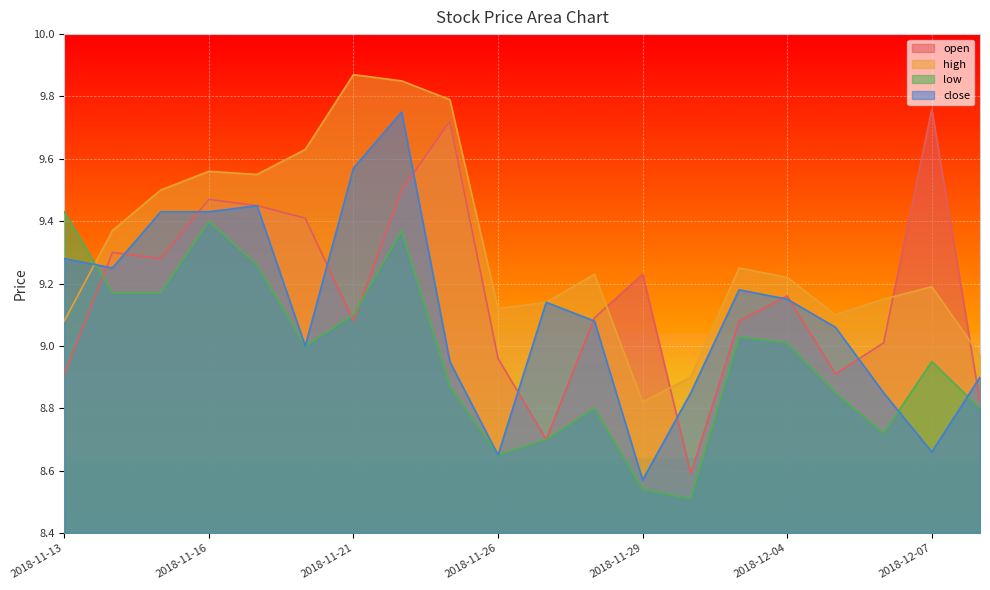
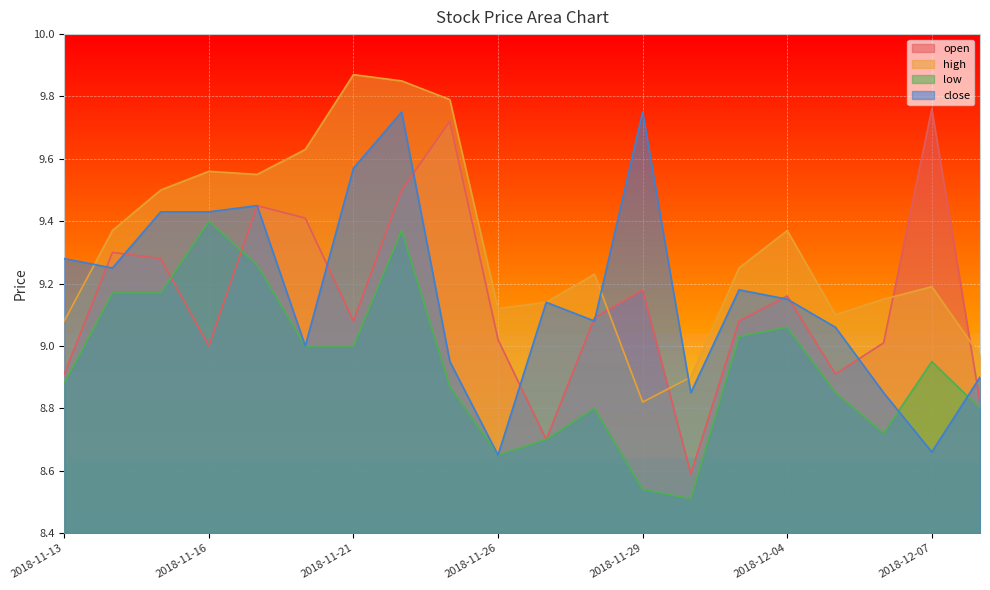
  {
    "open": {
      "2018-11-13": 8.91,
-     "2018-11-16": 9.47,
+     "2018-11-16": 9.00,
      "2018-11-21": 9.08,
-     "2018-11-26": 8.96,
-     "2018-11-29": 9.23,
+     "2018-11-26": 9.02,
+     "2018-11-29": 9.18,
      "2018-12-04": 9.16,
      "2018-12-07": 9.76
    },
    "high": {
      "2018-11-13": 9.08,
      "2018-11-16": 9.56,
      "2018-11-21": 9.87,
      "2018-11-26": 9.12,
      "2018-11-29": 8.82,
-     "2018-12-04": 9.22,
+     "2018-12-04": 9.37,
      "2018-12-07": 9.19
    },
    "low": {
-     "2018-11-13": 9.43,
+     "2018-11-13": 8.88,
      "2018-11-16": 9.40,
-     "2018-11-21": 9.1,
+     "2018-11-21": 9.0,
      "2018-11-29": 8.54,
-     "2018-12-04": 9.01,
+     "2018-12-04": 9.06,
      "2018-12-07": 8.95
    },
    "close": {
      "2018-11-13": 9.28,
      "2018-11-16": 9.43,
      "2018-11-21": 9.57,
-     "2018-11-29": 8.57,
+     "2018-11-29": 9.75,
      "2018-12-04": 9.15,
      "2018-12-07": 8.66
    }
  }
